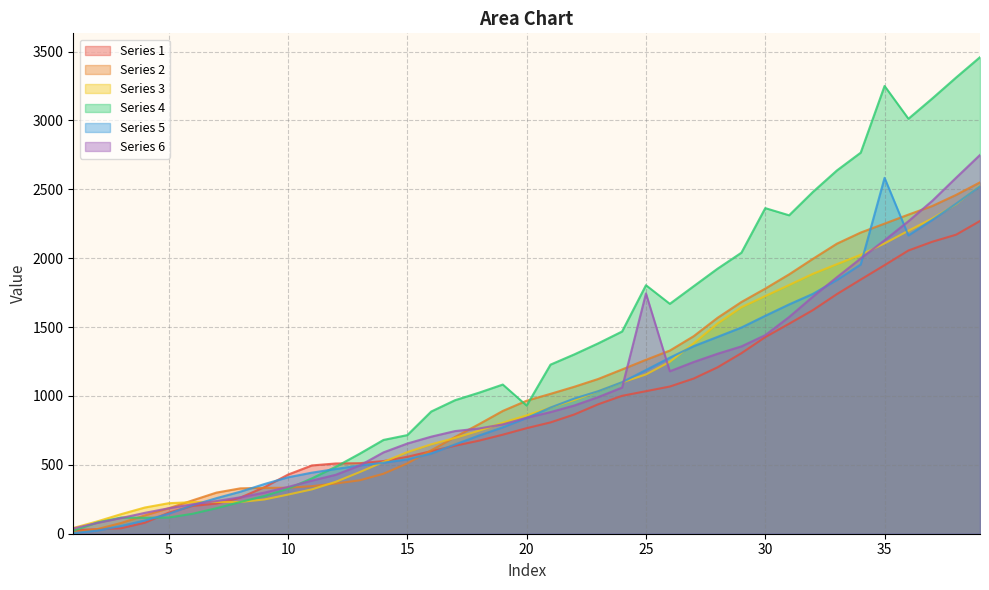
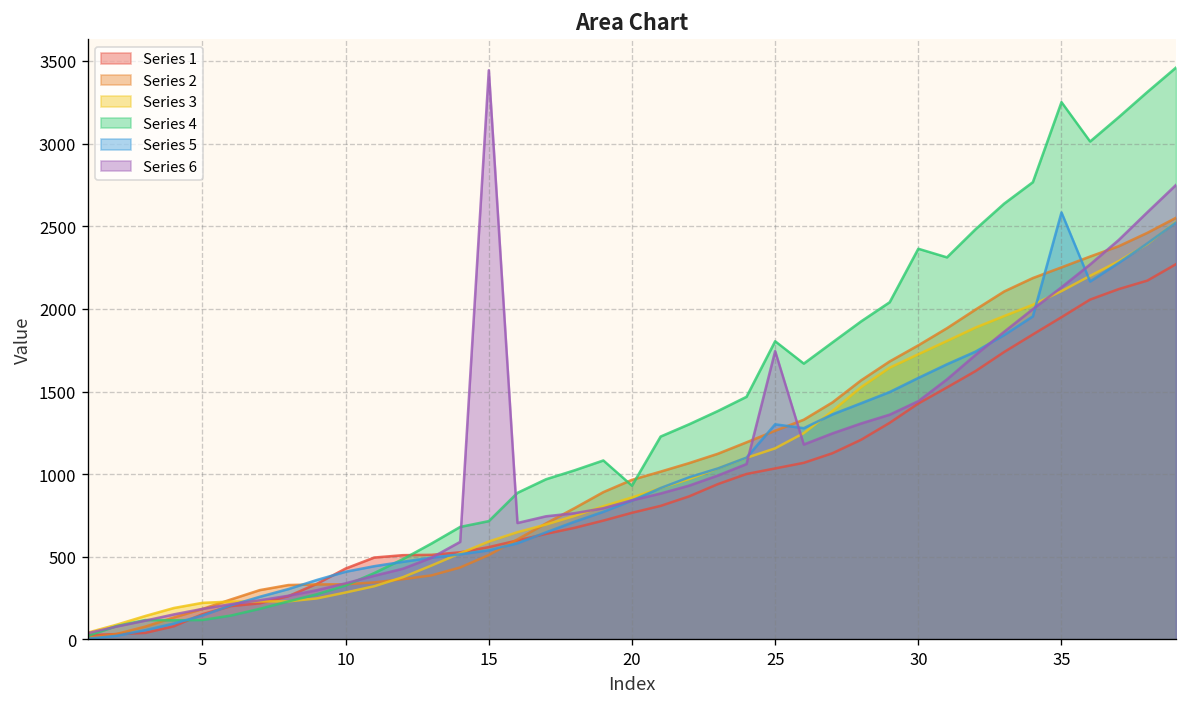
  {
    "Series 4": {
      "5": 120,
      "15": 720,
      "20": 930,
      "25": 1800,
      "30": 2360,
      "35": 3250
    },
    "Series 5": {
      "10": 410,
      "15": 540,
-     "25": 1190,
+     "25": 1300,
      "30": 1580,
      "35": 2580
    },
    "Series 6": {
-     "15": 650,
+     "15": 3440,
      "25": 1740,
      "35": 2130
    }
  }
